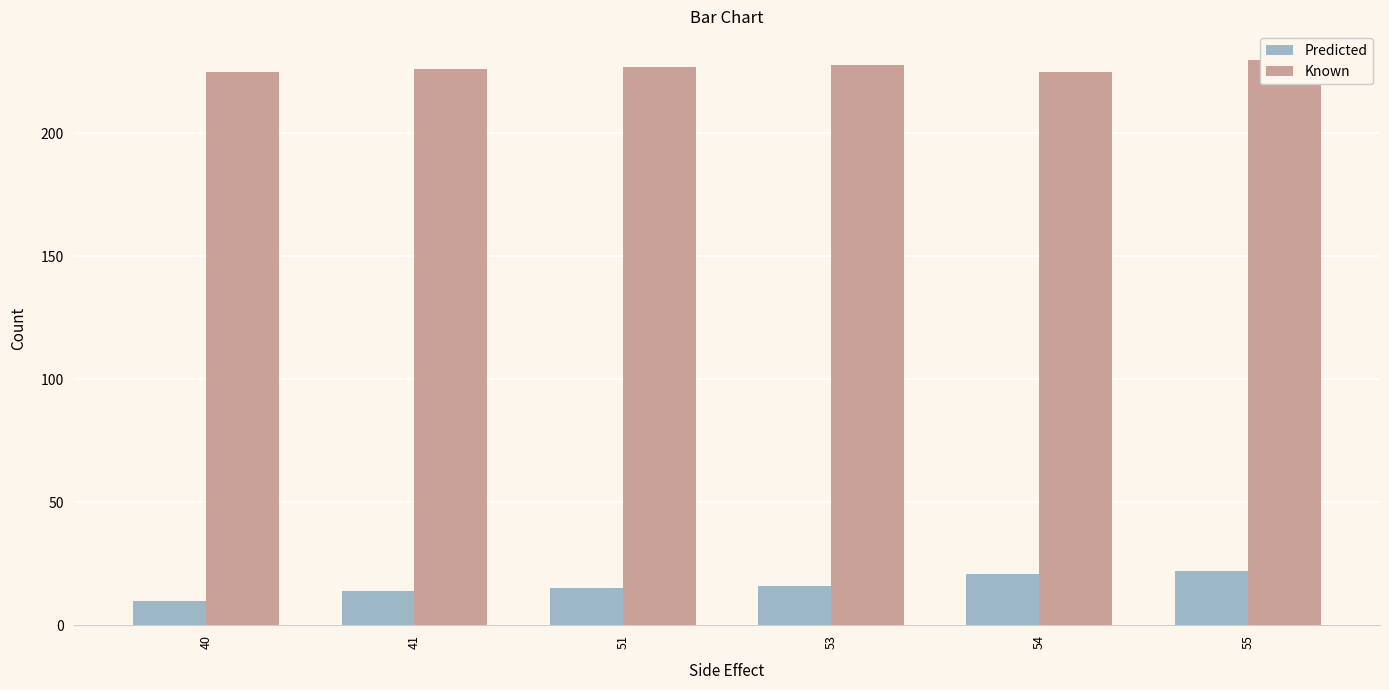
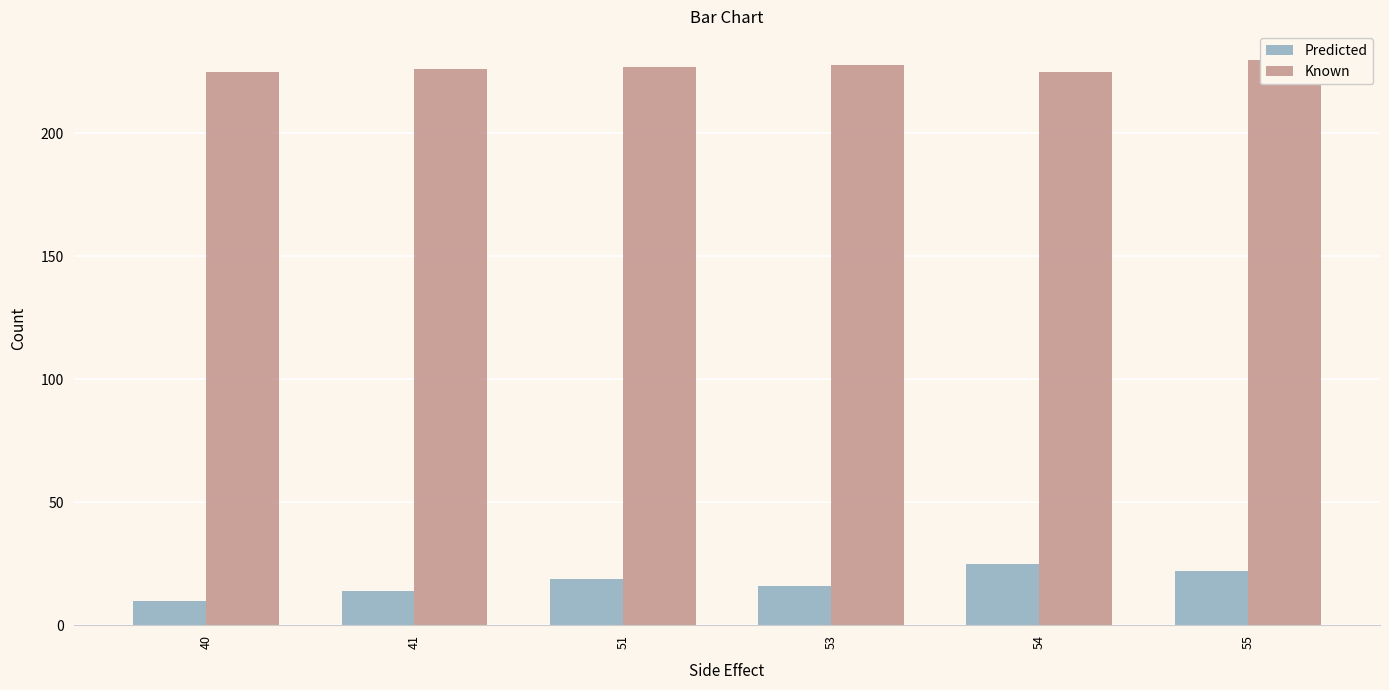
  {
    "Predicted": {
      "40": 10,
      "41": 14,
-     "51": 15,
+     "51": 19,
      "53": 16,
-     "54": 21,
+     "54": 25,
      "55": 22
    },
    "Known": {
      "40": 225,
      "41": 226,
      "51": 227,
      "53": 228,
      "54": 225
    }
  }
